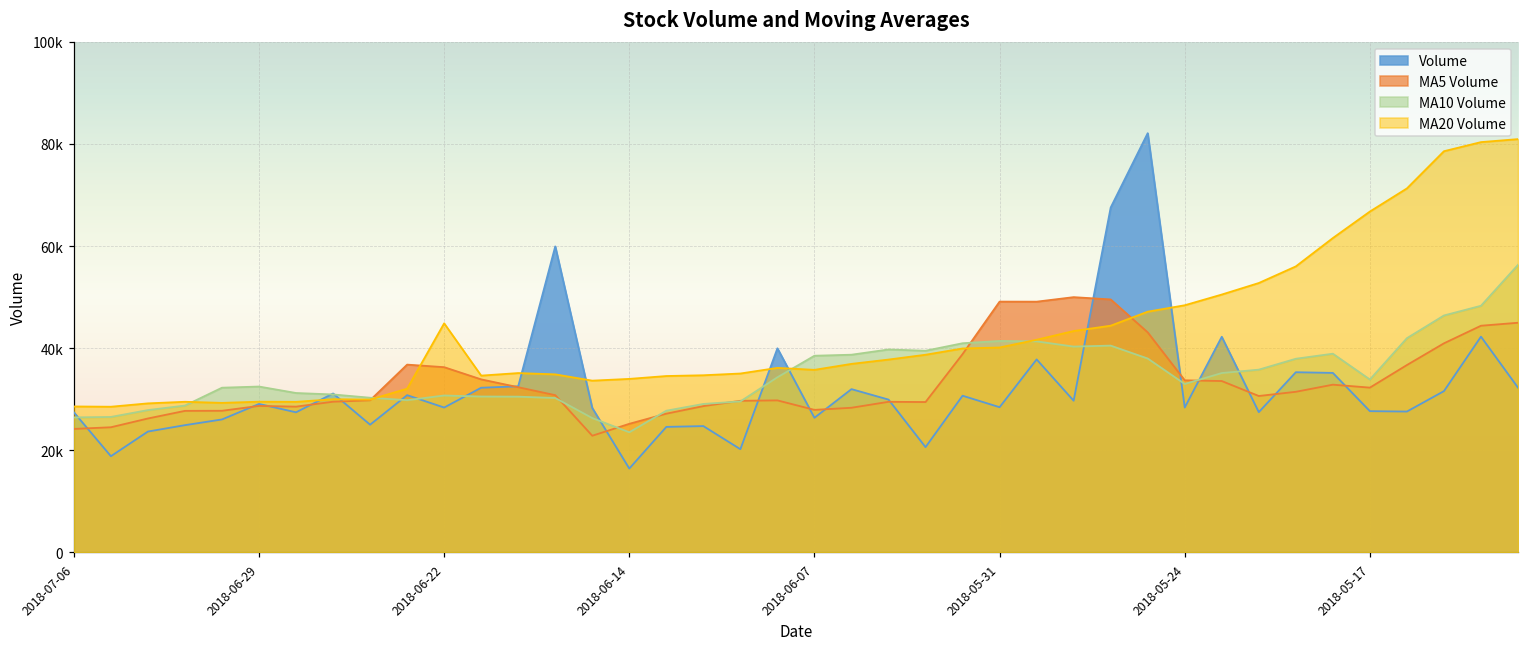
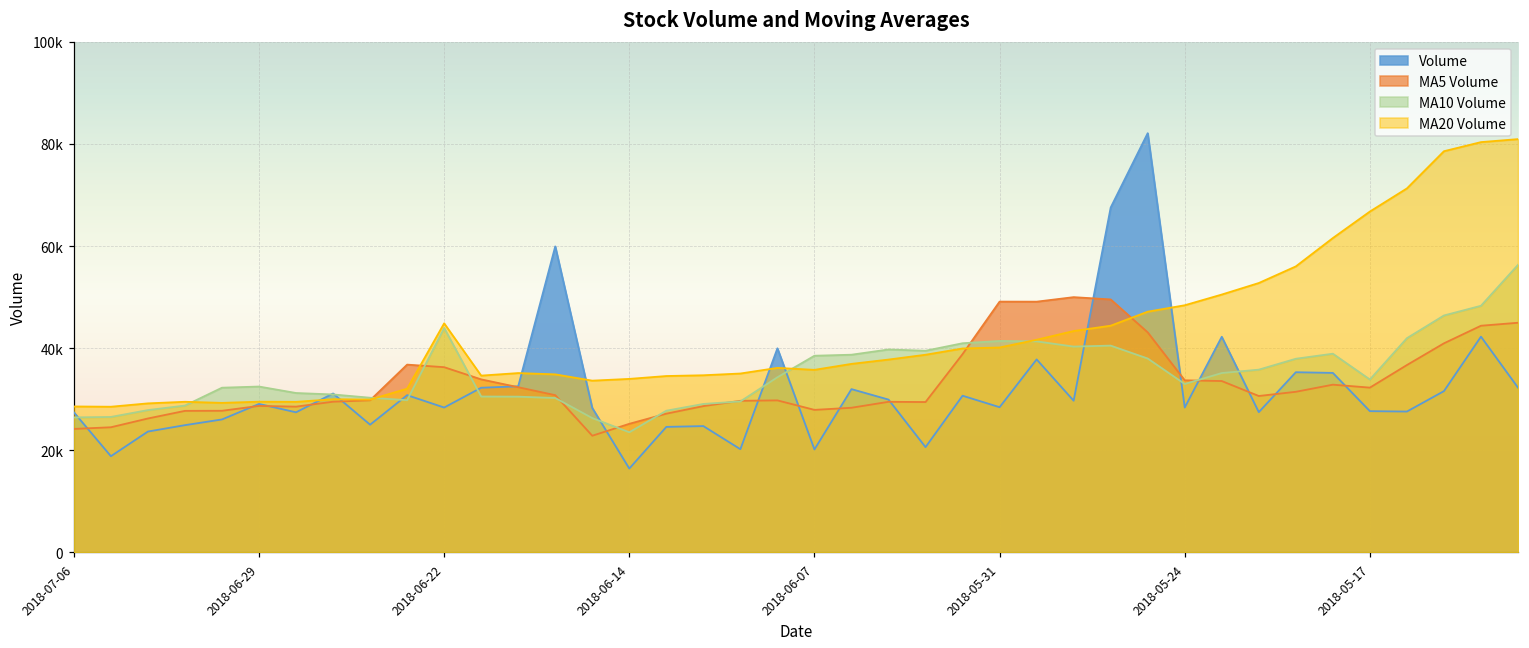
  {
    "Volume": {
      "2018-07-06": 27000,
      "2018-06-22": 28000,
      "2018-06-14": 16000,
-     "2018-06-07": 26000,
+     "2018-06-07": 20000,
      "2018-05-31": 28000,
      "2018-05-24": 28000,
      "2018-05-17": 28000
    },
    "MA5 Volume": {
      "2018-07-06": 24000,
      "2018-06-22": 36000,
      "2018-06-14": 25000,
      "2018-06-07": 28000,
      "2018-05-31": 49000,
      "2018-05-24": 34000,
      "2018-05-17": 32000
    },
    "MA10 Volume": {
      "2018-07-06": 26000,
      "2018-06-29": 32000,
-     "2018-06-22": 31000,
+     "2018-06-22": 44000,
      "2018-06-14": 24000,
      "2018-06-07": 39000,
      "2018-05-31": 41000,
      "2018-05-24": 33000,
      "2018-05-17": 34000
    },
    "MA20 Volume": {
      "2018-07-06": 29000,
      "2018-06-22": 45000,
      "2018-06-14": 34000,
      "2018-06-07": 36000,
      "2018-05-31": 40000,
      "2018-05-24": 48000,
      "2018-05-17": 67000
    }
  }
